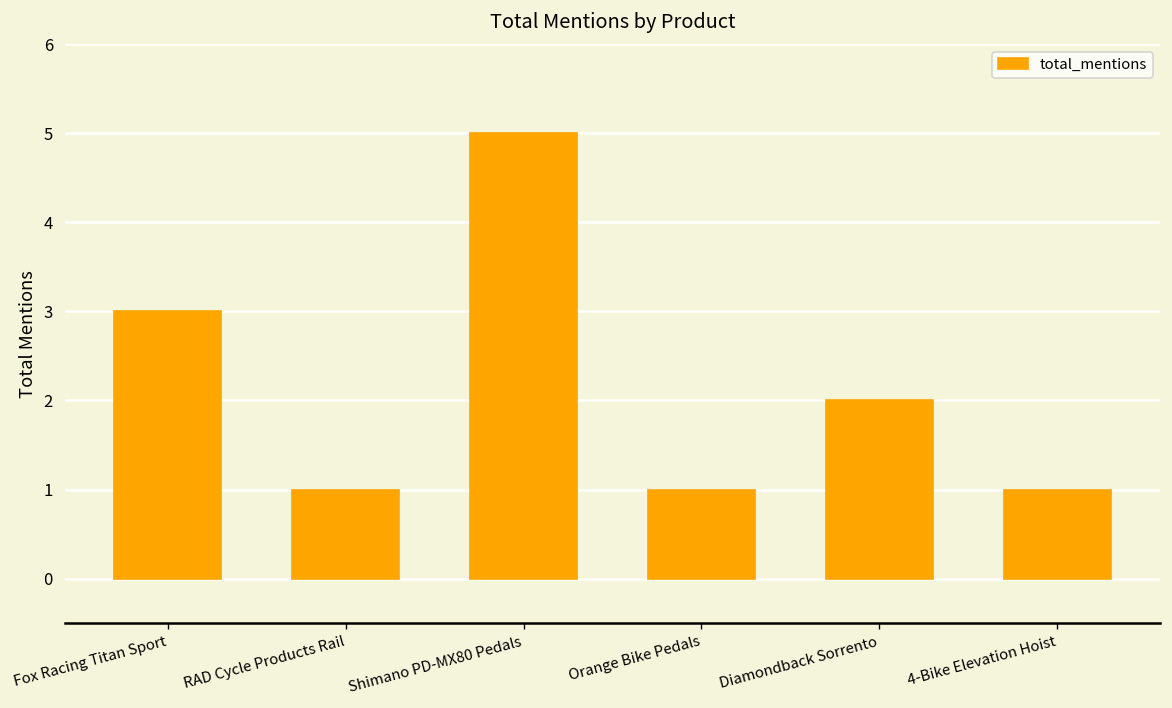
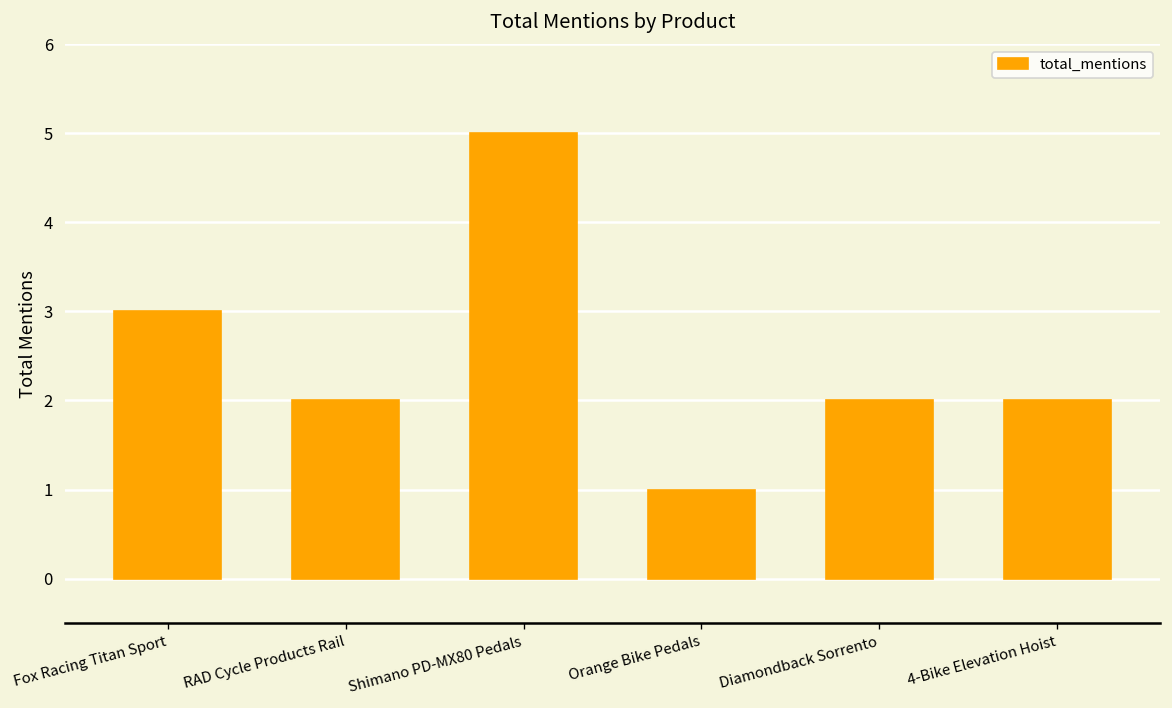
  {
    "Fox Racing Titan Sport": 3,
-   "RAD Cycle Products Rail": 1,
+   "RAD Cycle Products Rail": 2,
    "Shimano PD-MX80 Pedals": 5,
    "Orange Bike Pedals": 1,
    "Diamondback Sorrento": 2,
-   "4-Bike Elevation Hoist": 1
+   "4-Bike Elevation Hoist": 2
  }
